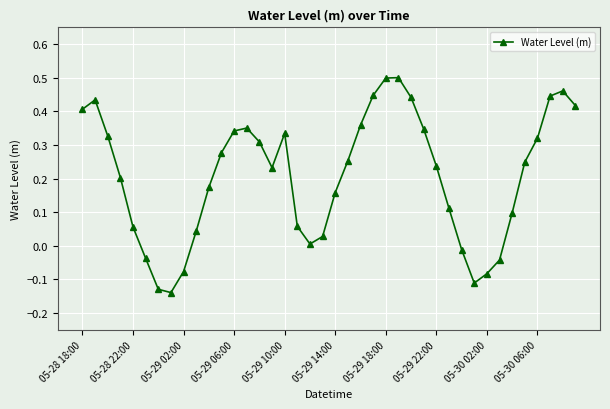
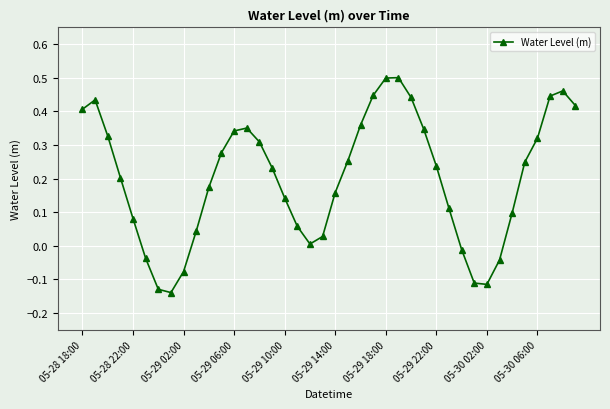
  {
    "05-28 18:00": 0.41,
-   "05-28 22:00": 0.06,
+   "05-28 22:00": 0.08,
    "05-29 02:00": -0.08,
    "05-29 06:00": 0.34,
-   "05-29 10:00": 0.33,
+   "05-29 10:00": 0.14,
    "05-29 14:00": 0.16,
    "05-29 18:00": 0.50,
    "05-29 22:00": 0.24,
-   "05-30 02:00": -0.08,
+   "05-30 02:00": -0.11,
    "05-30 06:00": 0.32
  }
